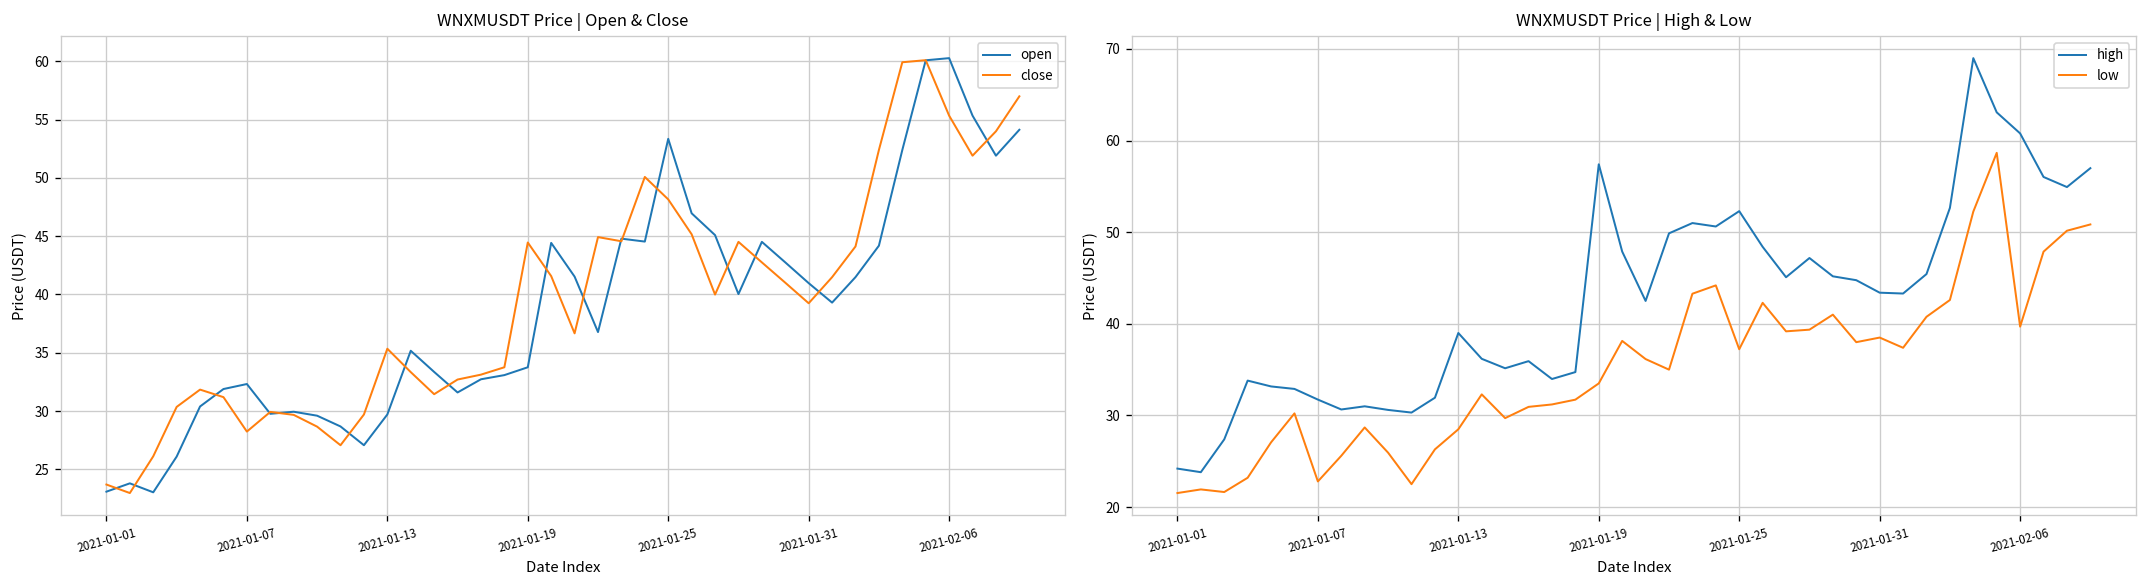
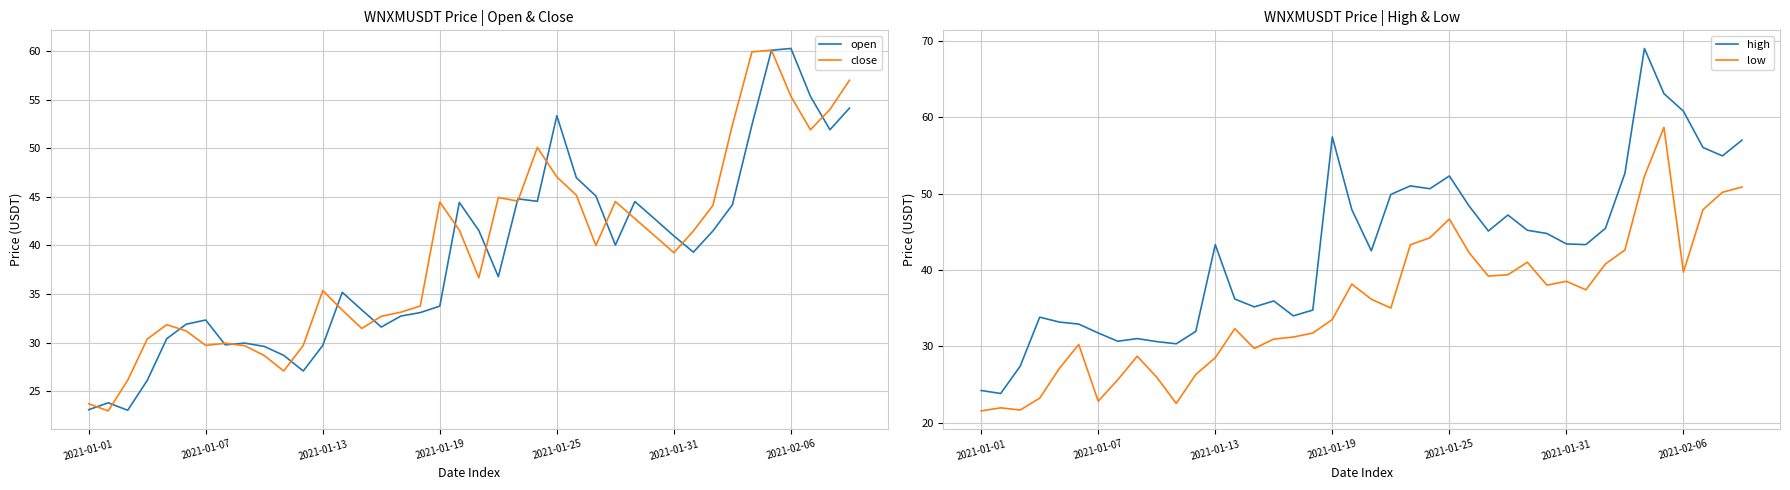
  {
    "WNXMUSDT Price | Open & Close": {
      "open": {
        "2021-01-01": 23,
        "2021-01-07": 32,
        "2021-01-13": 30,
        "2021-01-19": 34,
        "2021-01-25": 53,
        "2021-01-31": 41,
        "2021-02-06": 60
      },
      "close": {
        "2021-01-01": 24,
-       "2021-01-07": 28,
+       "2021-01-07": 30,
        "2021-01-13": 35,
        "2021-01-19": 44,
-       "2021-01-25": 48,
+       "2021-01-25": 47,
        "2021-01-31": 39,
        "2021-02-06": 55
      }
    },
    "WNXMUSDT Price | High & Low": {
      "high": {
        "2021-01-01": 24,
        "2021-01-07": 32,
-       "2021-01-13": 39,
+       "2021-01-13": 43,
        "2021-01-19": 57,
        "2021-01-25": 52,
        "2021-01-31": 43,
        "2021-02-06": 61
      },
      "low": {
        "2021-01-01": 22,
        "2021-01-07": 23,
        "2021-01-13": 28,
        "2021-01-19": 34,
-       "2021-01-25": 37,
+       "2021-01-25": 47,
        "2021-01-31": 39,
        "2021-02-06": 40
      }
    }
  }
